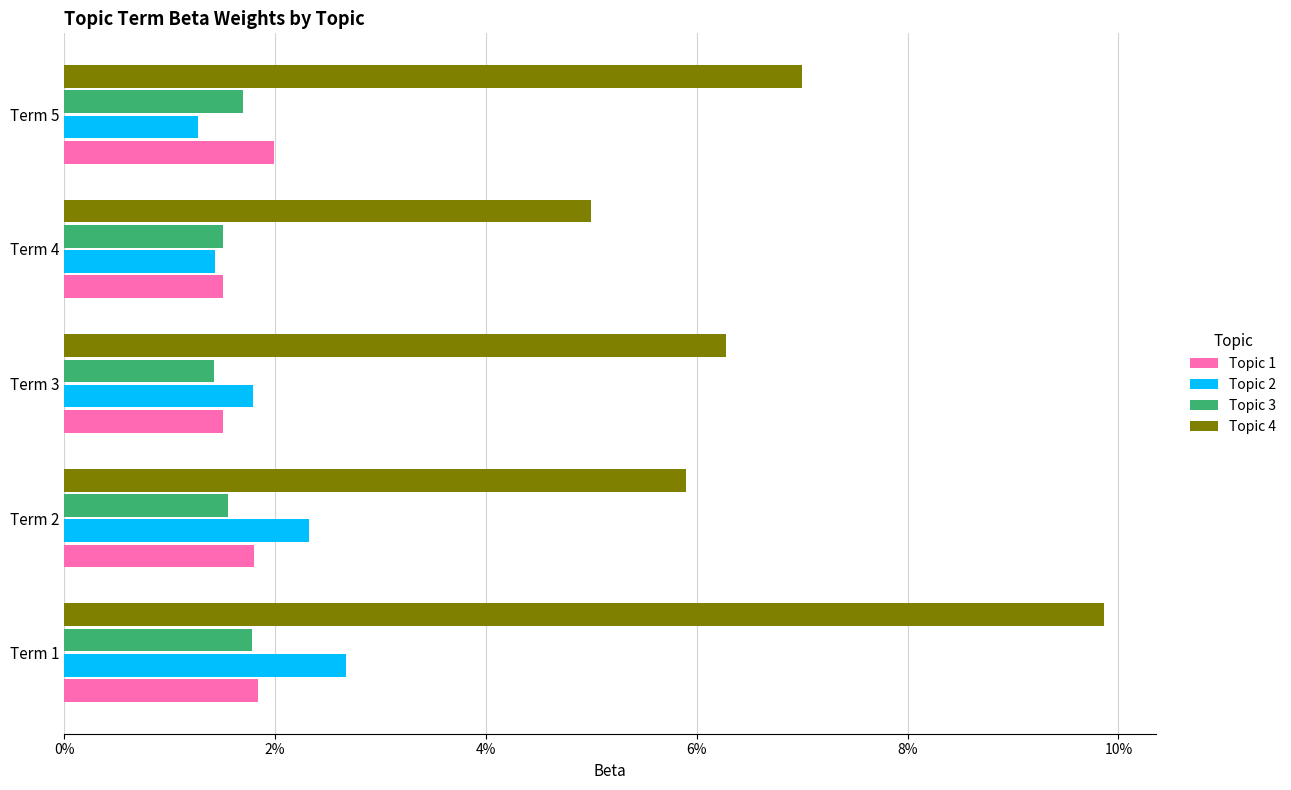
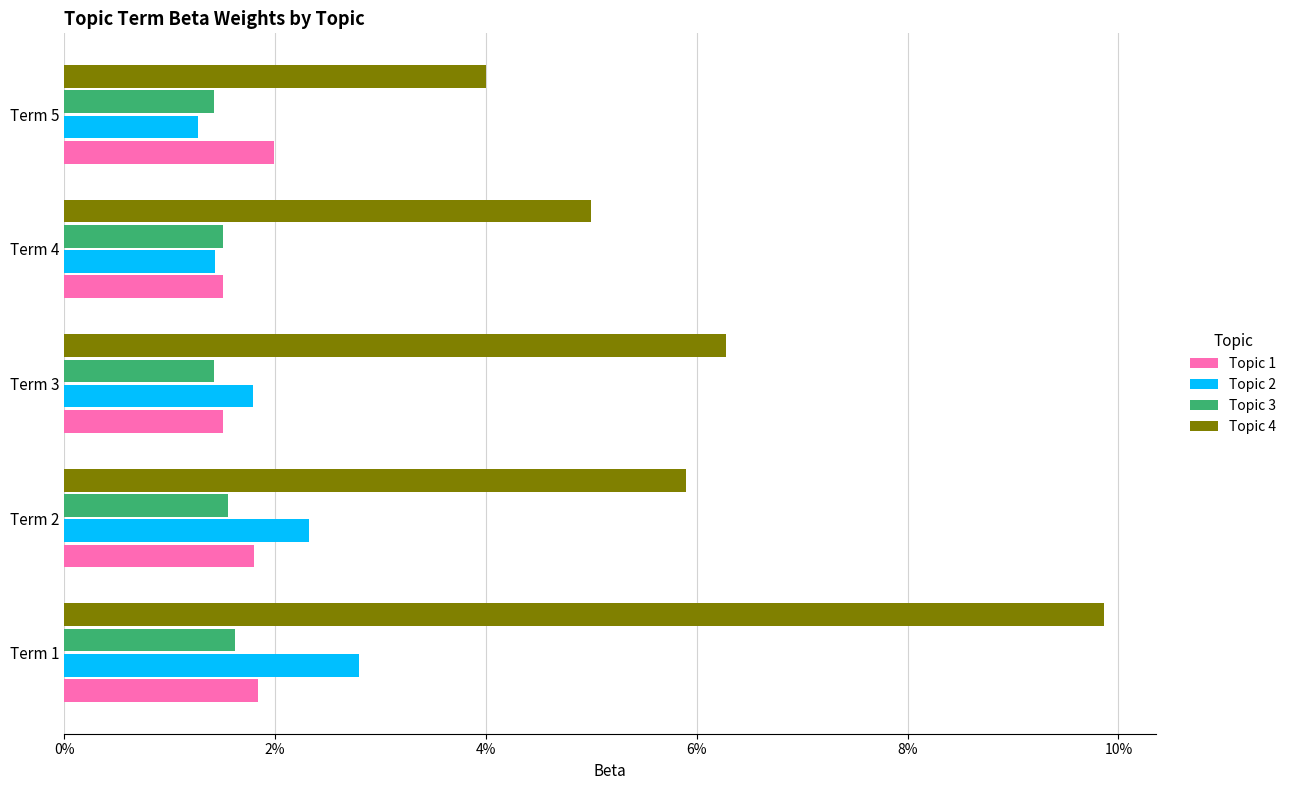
  {
    "Topic 1": {
      "Term 5": "1.99%",
      "Term 4": "1.50%",
      "Term 3": "1.50%",
      "Term 2": "1.80%",
      "Term 1": "1.84%"
    },
    "Topic 2": {
      "Term 5": "1.27%",
      "Term 4": "1.43%",
      "Term 3": "1.79%",
      "Term 2": "2.32%",
-     "Term 1": "2.67%"
+     "Term 1": "2.80%"
    },
    "Topic 3": {
-     "Term 5": "1.70%",
+     "Term 5": "1.42%",
      "Term 4": "1.51%",
      "Term 3": "1.42%",
      "Term 2": "1.55%",
-     "Term 1": "1.78%"
+     "Term 1": "1.62%"
    },
    "Topic 4": {
-     "Term 5": "7.00%",
+     "Term 5": "4.00%",
      "Term 4": "5.00%",
      "Term 3": "6.28%",
      "Term 2": "5.90%",
      "Term 1": "9.86%"
    }
  }
